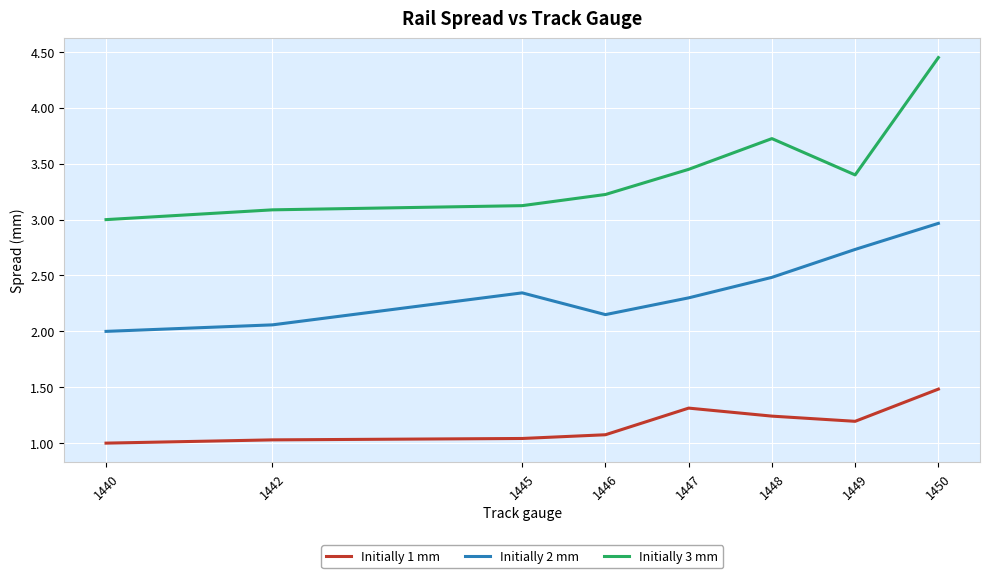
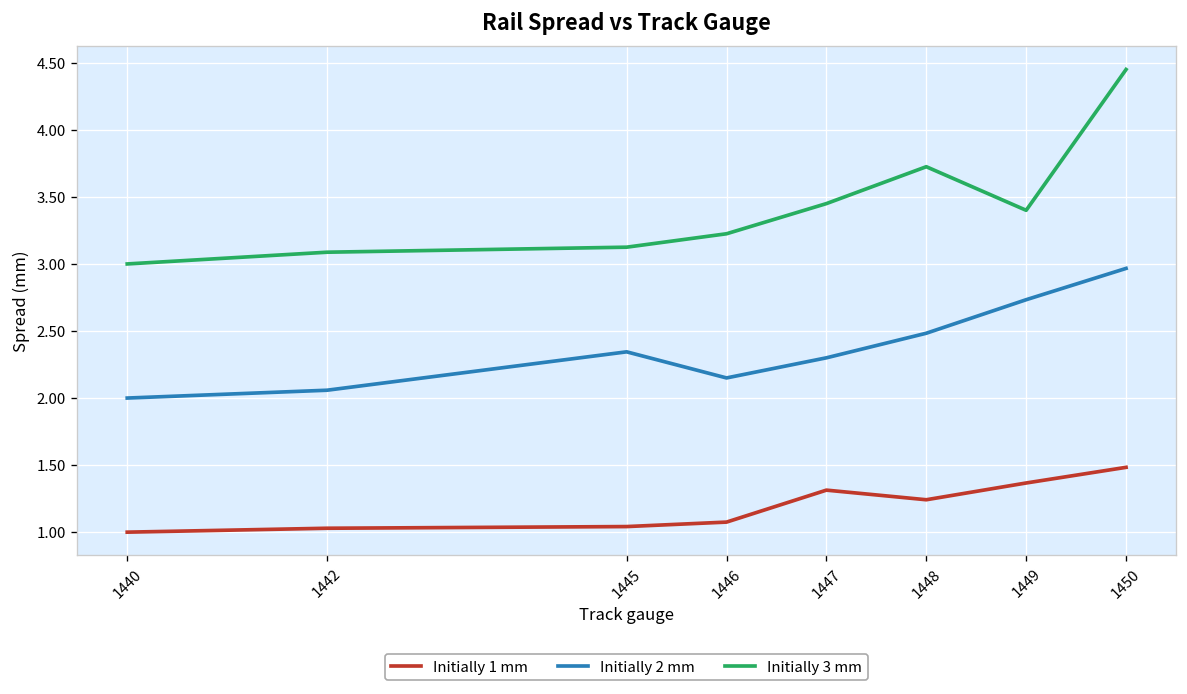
  {
    "Initially 1 mm": {
      "1440": 1.00,
      "1442": 1.03,
      "1445": 1.04,
      "1446": 1.08,
      "1447": 1.31,
      "1448": 1.24,
-     "1449": 1.20,
+     "1449": 1.37,
      "1450": 1.48
    },
    "Initially 2 mm": {
      "1440": 2.00,
      "1442": 2.06,
      "1445": 2.34,
      "1446": 2.15,
      "1447": 2.30,
      "1448": 2.48,
      "1449": 2.73,
      "1450": 2.97
    },
    "Initially 3 mm": {
      "1440": 3.00,
      "1442": 3.09,
      "1445": 3.12,
      "1446": 3.22,
      "1447": 3.45,
      "1448": 3.73,
      "1449": 3.40,
      "1450": 4.45
    }
  }
